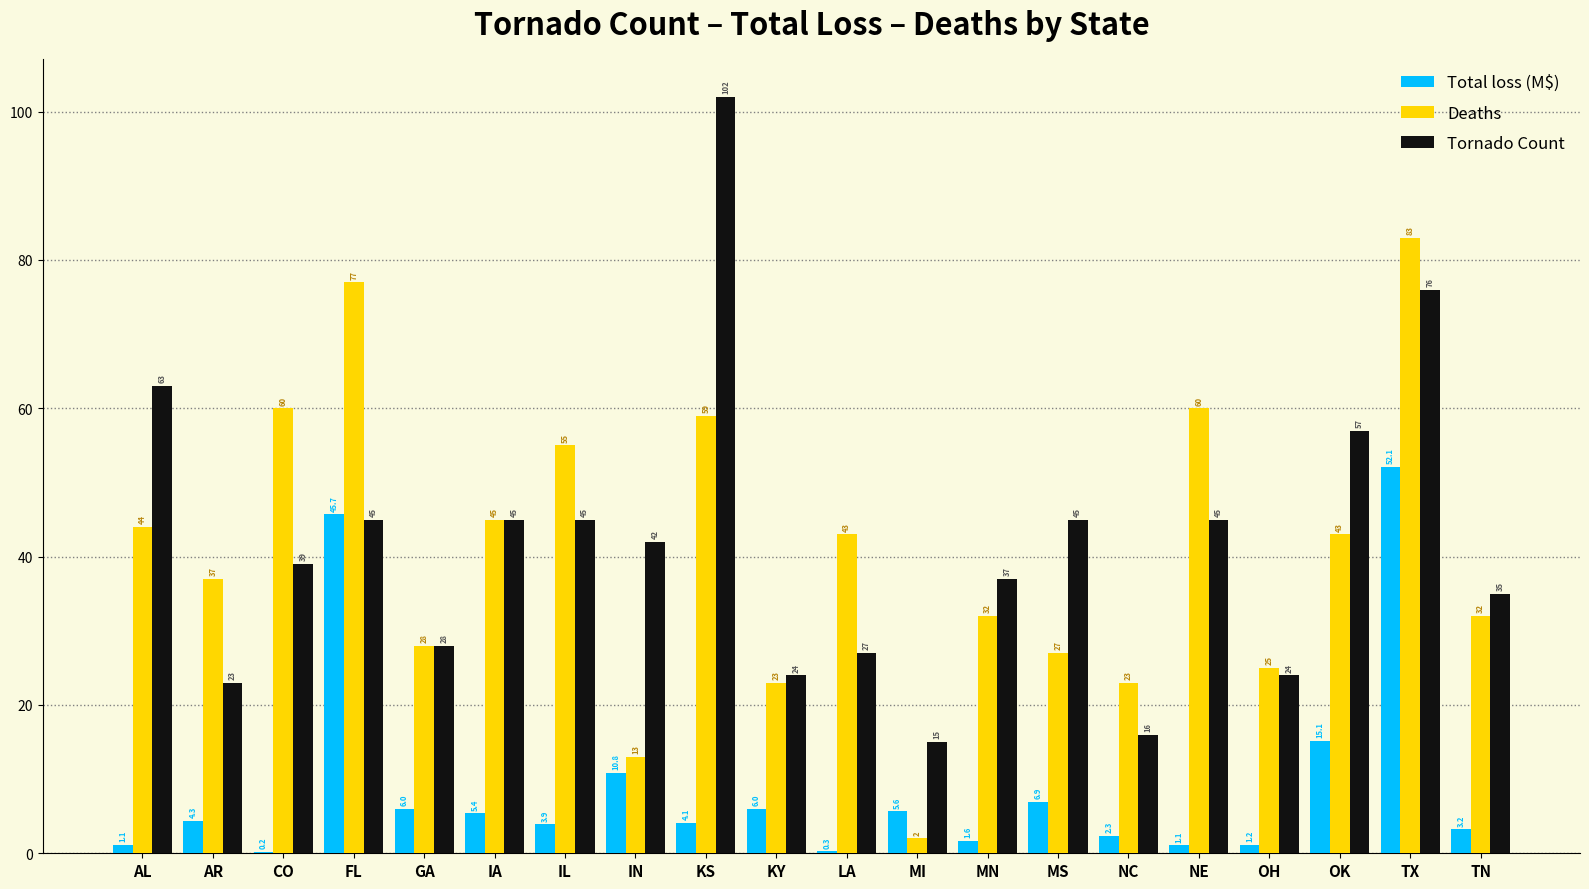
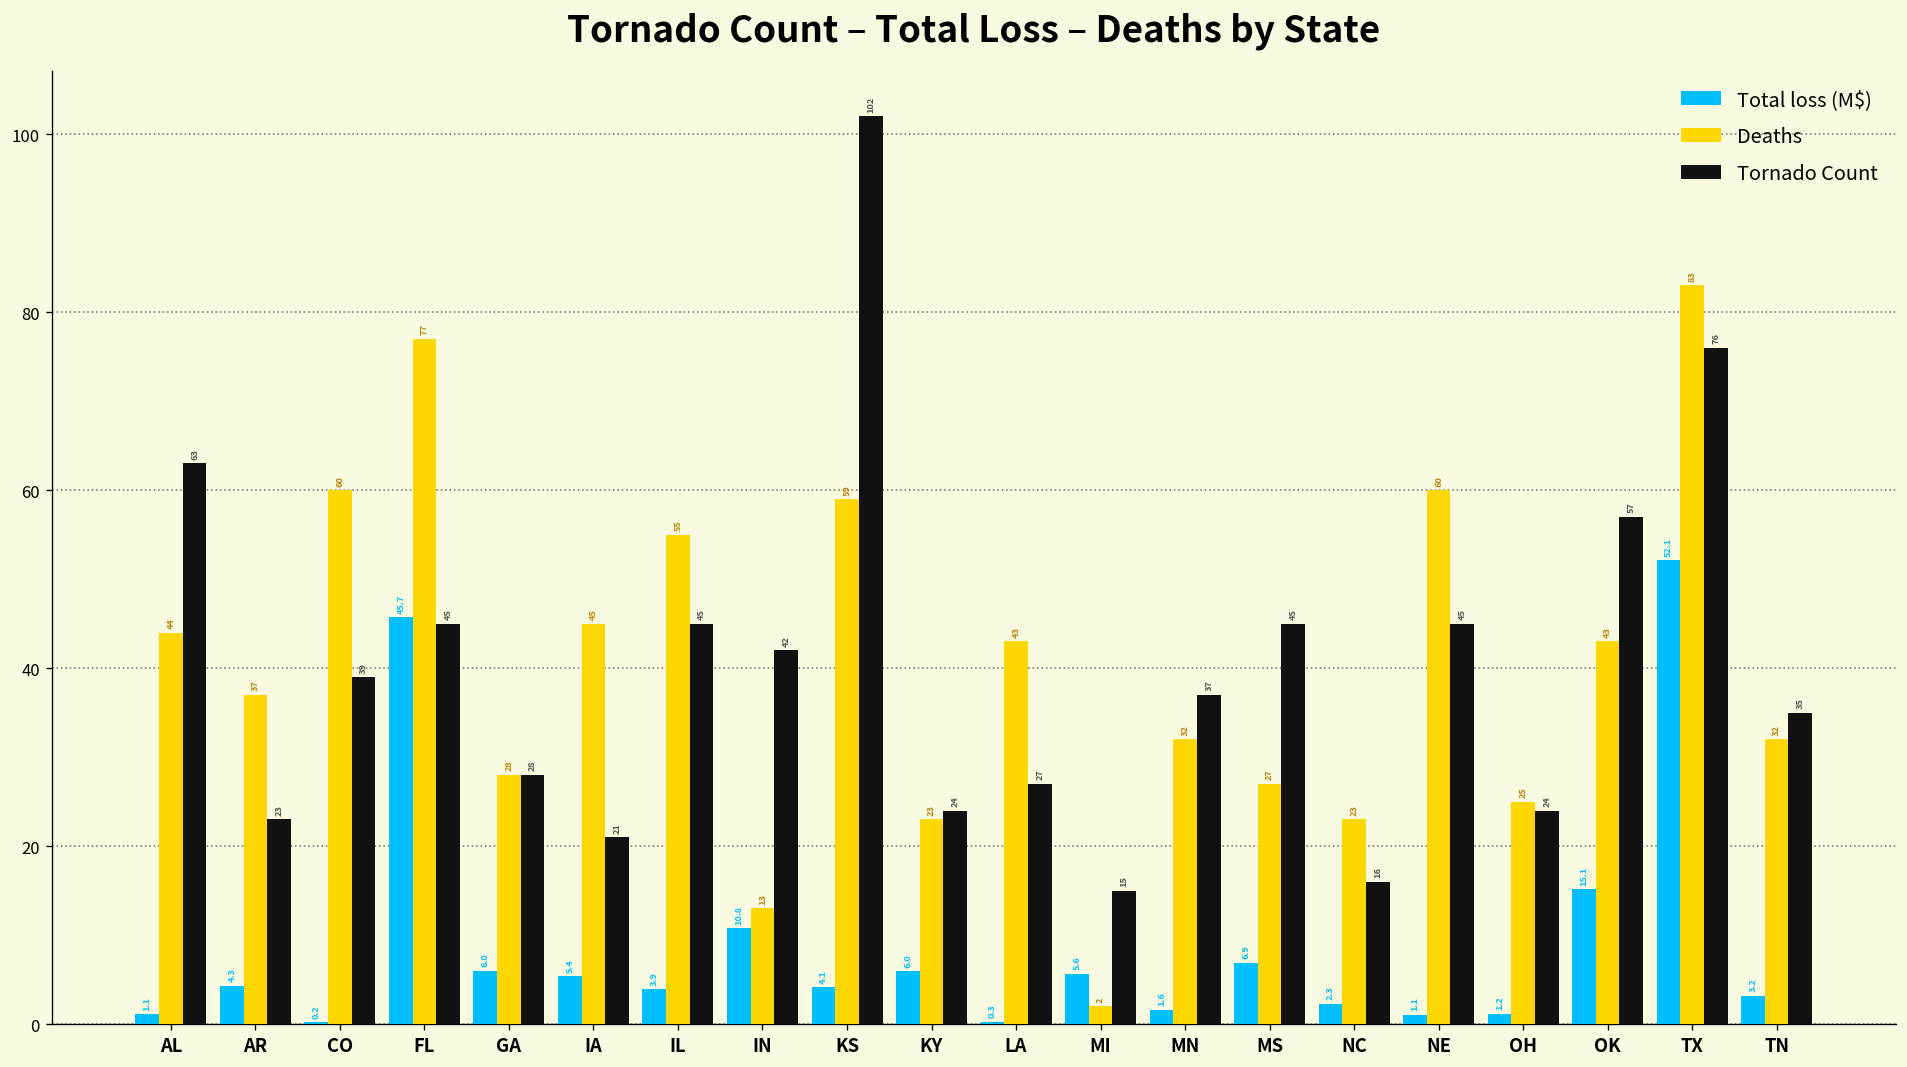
  {
    "Total loss (M$)": {
      "AL": 1.1,
      "AR": 4.3,
      "CO": 0.2,
      "FL": 45.7,
      "GA": 6.0,
      "IA": 5.4,
      "IL": 3.9,
      "IN": 10.8,
      "KS": 4.1,
      "KY": 6.0,
      "LA": 0.3,
      "MI": 5.6,
      "MN": 1.6,
      "MS": 6.9,
      "NC": 2.3,
      "NE": 1.1,
      "OH": 1.2,
      "OK": 15.1,
      "TX": 52.1,
      "TN": 3.2
    },
    "Deaths": {
      "AL": 44,
      "AR": 37,
      "CO": 60,
      "FL": 77,
      "GA": 28,
      "IA": 45,
      "IL": 55,
      "IN": 13,
      "KS": 59,
      "KY": 23,
      "LA": 43,
      "MI": 2,
      "MN": 32,
      "MS": 27,
      "NC": 23,
      "NE": 60,
      "OH": 25,
      "OK": 43,
      "TX": 83,
      "TN": 32
    },
    "Tornado Count": {
      "AL": 63,
      "AR": 23,
      "CO": 39,
      "FL": 45,
      "GA": 28,
-     "IA": 45,
+     "IA": 21,
      "IL": 45,
      "IN": 42,
      "KS": 102,
      "KY": 24,
      "LA": 27,
      "MI": 15,
      "MN": 37,
      "MS": 45,
      "NC": 16,
      "NE": 45,
      "OH": 24,
      "OK": 57,
      "TX": 76,
      "TN": 35
    }
  }
